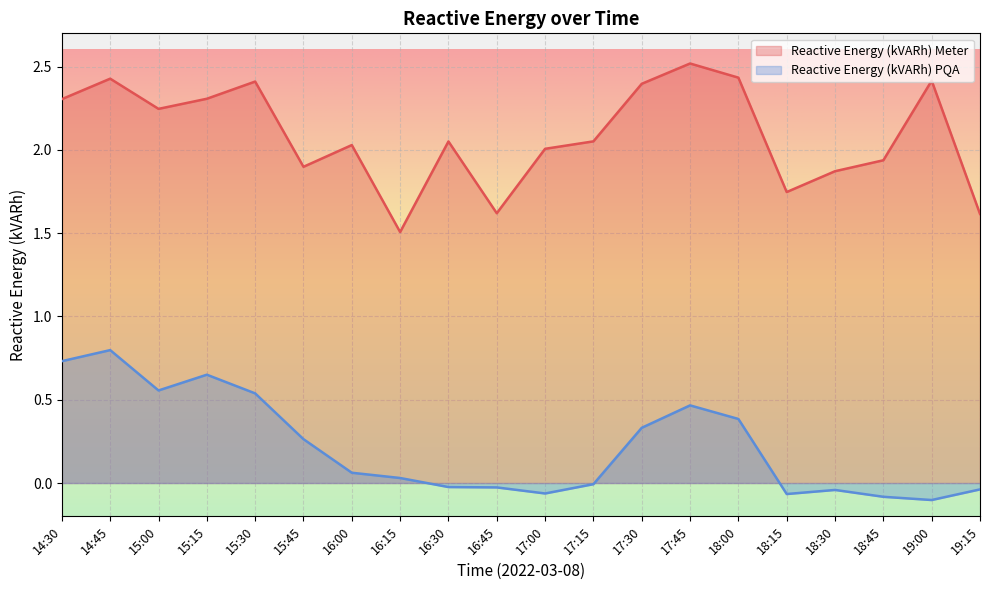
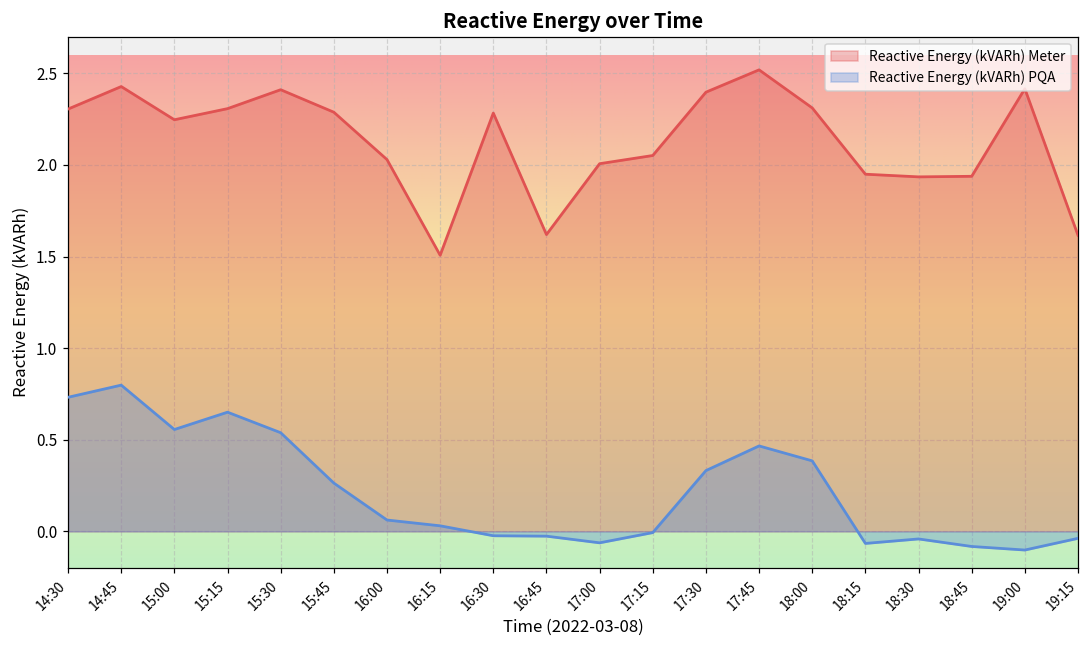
  {
    "Reactive Energy (kVARh) Meter": {
      "14:30": 2.30,
      "14:45": 2.43,
      "15:00": 2.25,
      "15:15": 2.31,
      "15:30": 2.41,
-     "15:45": 1.90,
+     "15:45": 2.29,
      "16:00": 2.03,
      "16:15": 1.51,
-     "16:30": 2.05,
+     "16:30": 2.28,
      "16:45": 1.62,
      "17:00": 2.01,
      "17:15": 2.05,
      "17:30": 2.40,
      "17:45": 2.52,
-     "18:00": 2.43,
-     "18:15": 1.75,
-     "18:30": 1.87,
+     "18:00": 2.31,
+     "18:15": 1.95,
+     "18:30": 1.93,
      "18:45": 1.94,
      "19:15": 1.62
    }
  }
